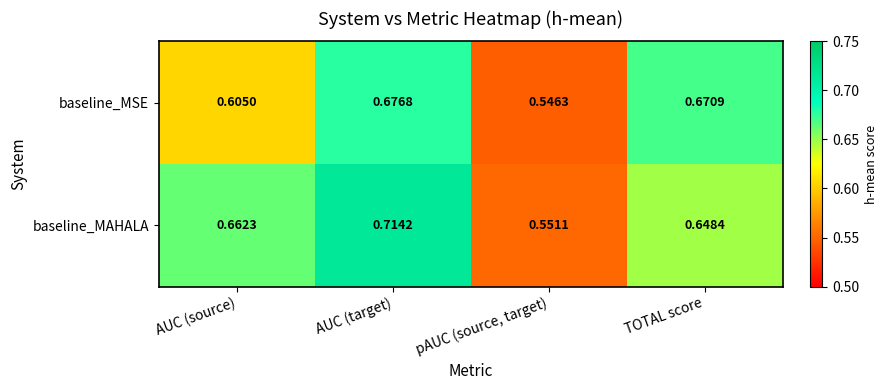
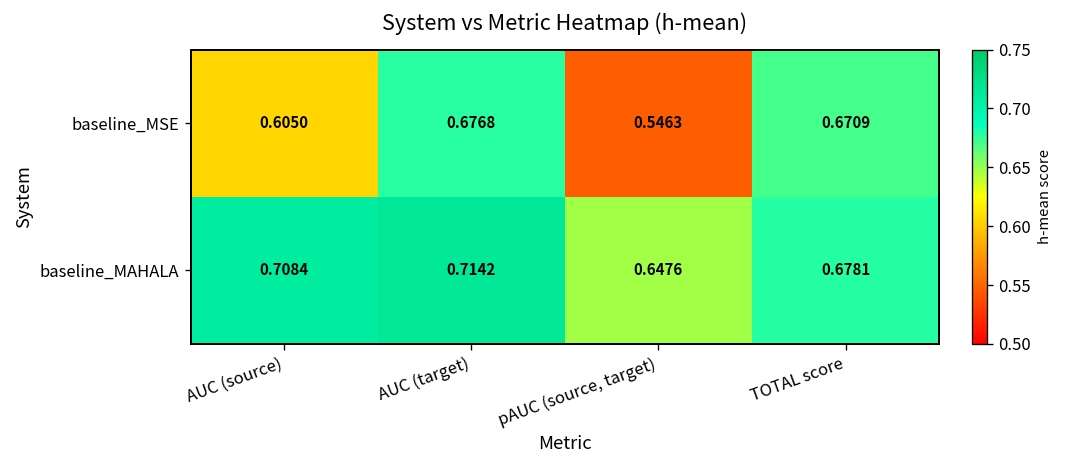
  {
    "baseline_MSE": {
      "AUC (source)": 0.6050,
      "AUC (target)": 0.6768,
      "pAUC (source, target)": 0.5463,
      "TOTAL score": 0.6709
    },
    "baseline_MAHALA": {
-     "AUC (source)": 0.6623,
+     "AUC (source)": 0.7084,
      "AUC (target)": 0.7142,
-     "pAUC (source, target)": 0.5511,
-     "TOTAL score": 0.6484
+     "pAUC (source, target)": 0.6476,
+     "TOTAL score": 0.6781
    }
  }
